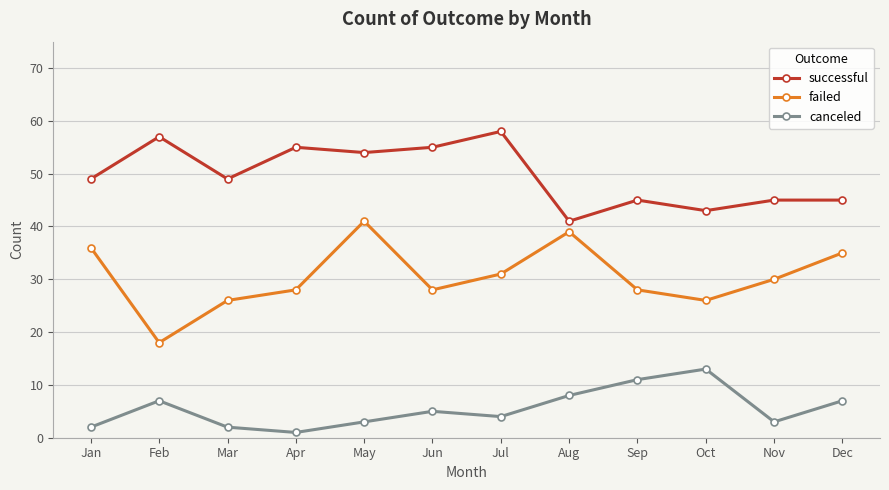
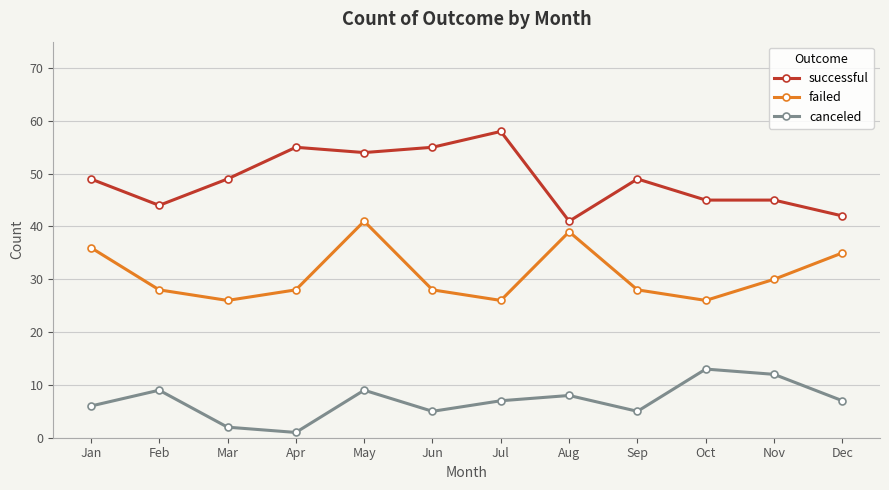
  {
    "successful": {
      "Jan": 49,
-     "Feb": 57,
+     "Feb": 44,
      "Mar": 49,
      "Apr": 55,
      "May": 54,
      "Jun": 55,
      "Jul": 58,
      "Aug": 41,
-     "Sep": 45,
-     "Oct": 43,
+     "Sep": 49,
+     "Oct": 45,
      "Nov": 45,
-     "Dec": 45
+     "Dec": 42
    },
    "failed": {
      "Jan": 36,
-     "Feb": 18,
+     "Feb": 28,
      "Mar": 26,
      "Apr": 28,
      "May": 41,
      "Jun": 28,
-     "Jul": 31,
+     "Jul": 26,
      "Aug": 39,
      "Sep": 28,
      "Oct": 26,
      "Nov": 30,
      "Dec": 35
    },
    "canceled": {
-     "Jan": 2,
-     "Feb": 7,
+     "Jan": 6,
+     "Feb": 9,
      "Mar": 2,
      "Apr": 1,
-     "May": 3,
+     "May": 9,
      "Jun": 5,
-     "Jul": 4,
+     "Jul": 7,
      "Aug": 8,
-     "Sep": 11,
+     "Sep": 5,
      "Oct": 13,
-     "Nov": 3,
+     "Nov": 12,
      "Dec": 7
    }
  }
